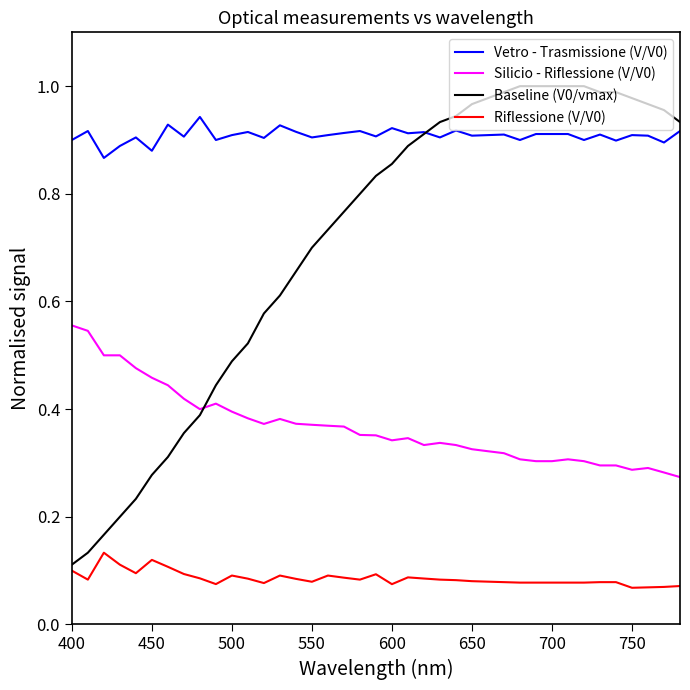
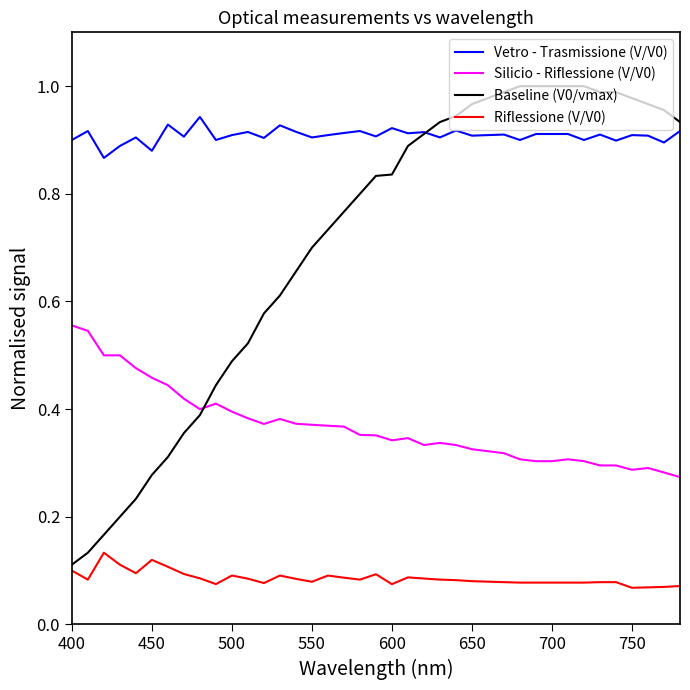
  {
    "Vetro - Trasmissione (V/V0)": {
      "400": 0.90,
      "450": 0.88,
      "500": 0.91,
      "550": 0.90,
      "600": 0.92,
      "650": 0.91,
      "700": 0.91,
      "750": 0.91
    },
    "Silicio - Riflessione (V/V0)": {
      "400": 0.56,
      "450": 0.46,
      "500": 0.40,
      "550": 0.37,
      "600": 0.34,
      "650": 0.33,
      "700": 0.30,
      "750": 0.29
    },
    "Baseline (V0/vmax)": {
      "400": 0.11,
      "450": 0.28,
      "500": 0.49,
      "550": 0.70,
-     "600": 0.86
+     "600": 0.84
    },
    "Riflessione (V/V0)": {
      "400": 0.10,
      "450": 0.12,
      "500": 0.09,
      "550": 0.08,
      "600": 0.07,
      "650": 0.08,
      "700": 0.08,
      "750": 0.07
    }
  }
